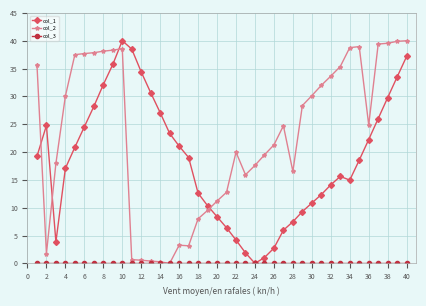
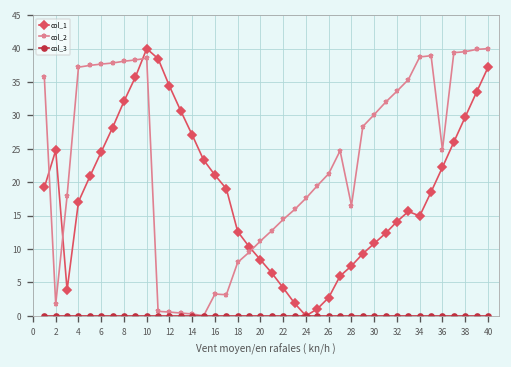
  {
    "col_2": {
      "2": 2,
-     "4": 30,
+     "4": 37,
      "6": 38,
      "8": 38,
      "10": 39,
      "12": 1,
      "16": 3,
      "18": 8,
      "20": 11,
-     "22": 20,
+     "22": 14,
      "24": 18,
      "26": 21,
      "28": 17,
      "30": 30,
      "32": 34,
      "34": 39,
      "36": 25,
      "38": 40,
      "40": 40
    }
  }
